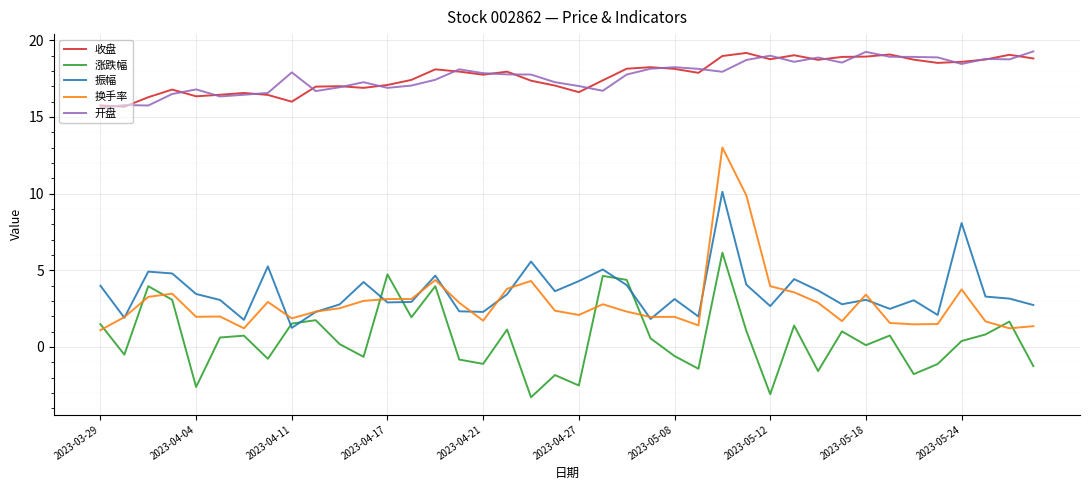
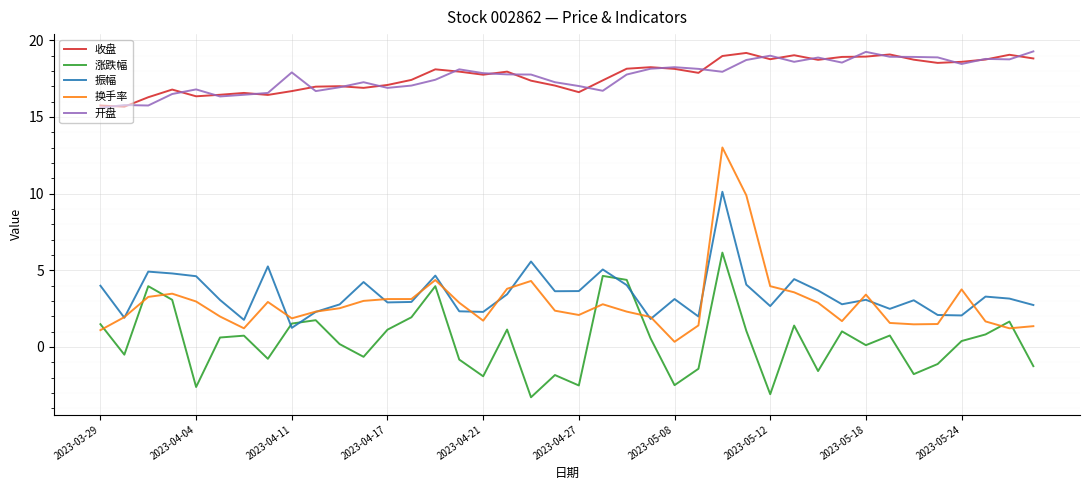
  {
    "收盘": {
      "2023-04-04": 16.4,
-     "2023-04-11": 16.0,
+     "2023-04-11": 16.7,
      "2023-04-17": 17.1,
      "2023-04-27": 16.6,
      "2023-05-12": 18.8,
      "2023-05-18": 18.9
    },
    "涨跌幅": {
      "2023-03-29": 1.5,
      "2023-04-04": -2.6,
      "2023-04-11": 1.5,
-     "2023-04-17": 4.7,
-     "2023-04-21": -1.1,
+     "2023-04-17": 1.1,
+     "2023-04-21": -1.9,
      "2023-04-27": -2.5,
-     "2023-05-08": -0.6,
+     "2023-05-08": -2.5,
      "2023-05-12": -3.1,
      "2023-05-18": 0.1,
      "2023-05-24": 0.4
    },
    "振幅": {
      "2023-03-29": 4.0,
-     "2023-04-04": 3.5,
+     "2023-04-04": 4.6,
      "2023-04-11": 1.2,
      "2023-04-17": 2.9,
      "2023-04-21": 2.3,
-     "2023-04-27": 4.3,
+     "2023-04-27": 3.6,
      "2023-05-08": 3.1,
      "2023-05-12": 2.7,
      "2023-05-18": 3.1,
-     "2023-05-24": 8.1
+     "2023-05-24": 2.1
    },
    "换手率": {
      "2023-03-29": 1.1,
-     "2023-04-04": 2.0,
+     "2023-04-04": 3.0,
      "2023-04-11": 1.9,
      "2023-04-17": 3.1,
      "2023-04-21": 1.7,
      "2023-04-27": 2.1,
-     "2023-05-08": 2.0,
+     "2023-05-08": 0.3,
      "2023-05-12": 4.0,
      "2023-05-18": 3.4,
      "2023-05-24": 3.8
    },
    "开盘": {
      "2023-04-04": 16.8,
      "2023-04-11": 17.9,
      "2023-04-17": 16.9,
      "2023-04-27": 17.0,
      "2023-05-12": 19.0,
      "2023-05-18": 19.3
    }
  }
